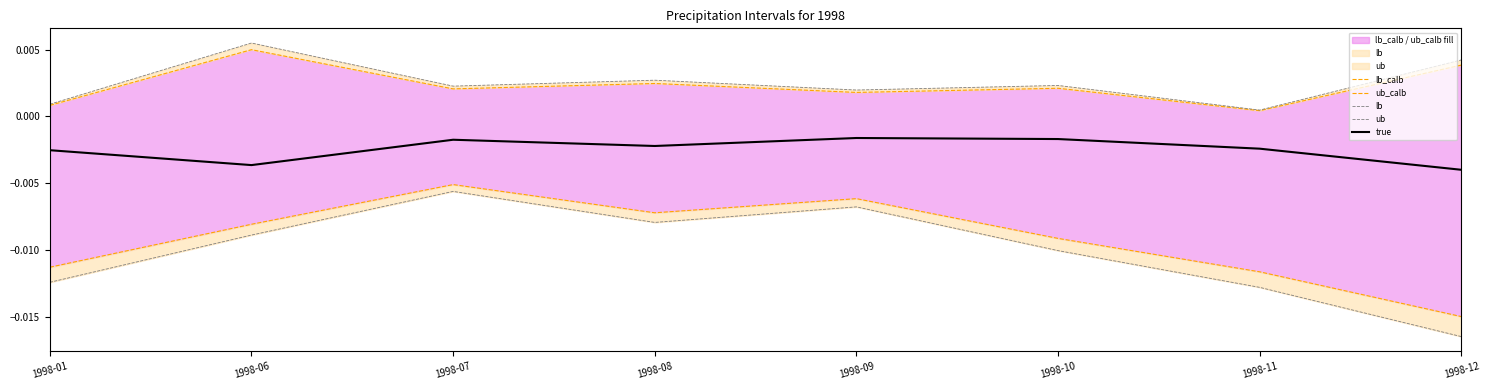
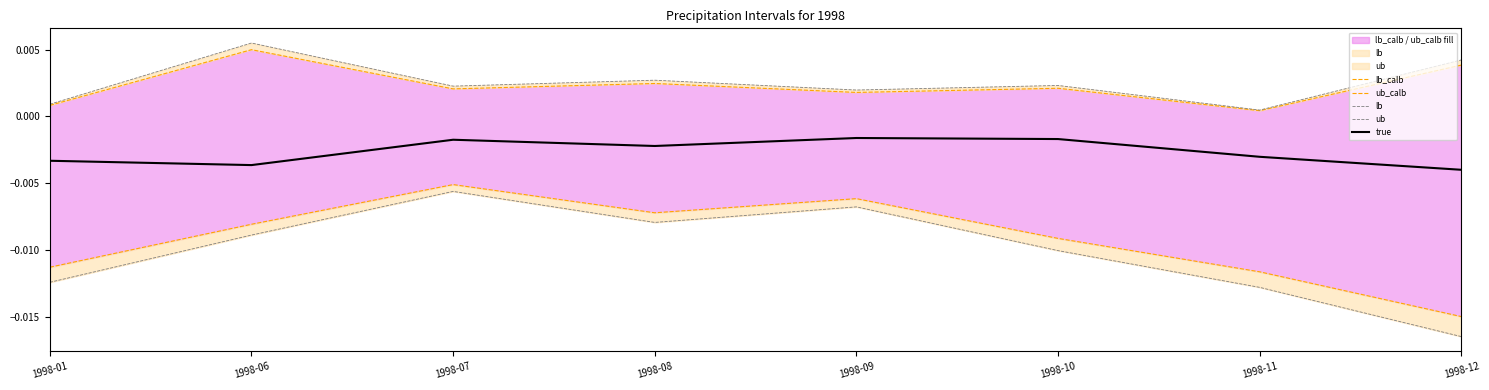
  {
    "lb_calb / ub_calb fill": {
      "1998-06": 0.0050,
      "1998-07": 0.0021,
      "1998-08": 0.0025,
      "1998-10": 0.0021,
      "1998-12": 0.0038
    },
    "true": {
-     "1998-01": -0.0025,
+     "1998-01": -0.0033,
      "1998-06": -0.0036,
      "1998-07": -0.0017,
      "1998-08": -0.0022,
      "1998-09": -0.0016,
      "1998-10": -0.0017,
-     "1998-11": -0.0024,
+     "1998-11": -0.0030,
      "1998-12": -0.0040
    }
  }
